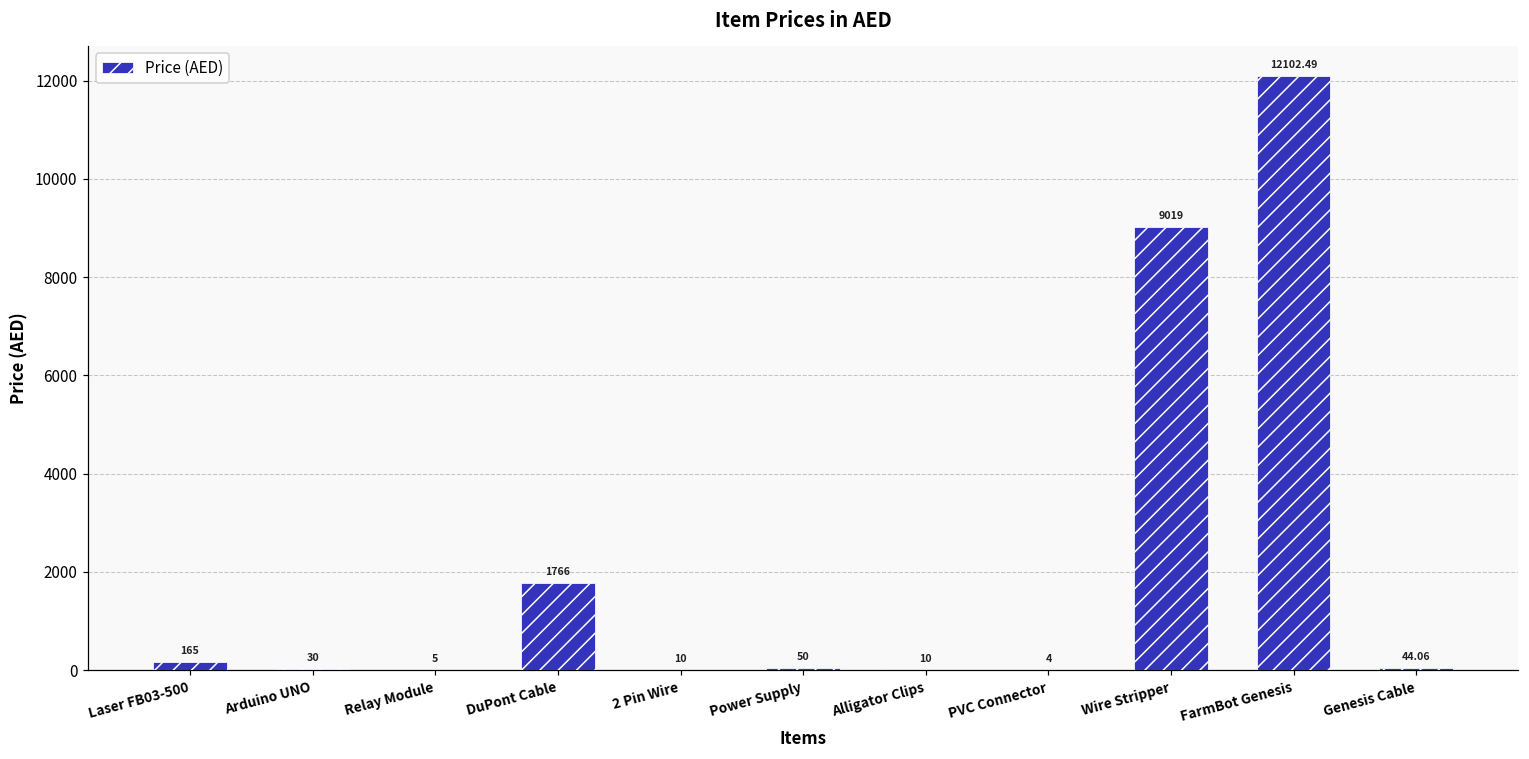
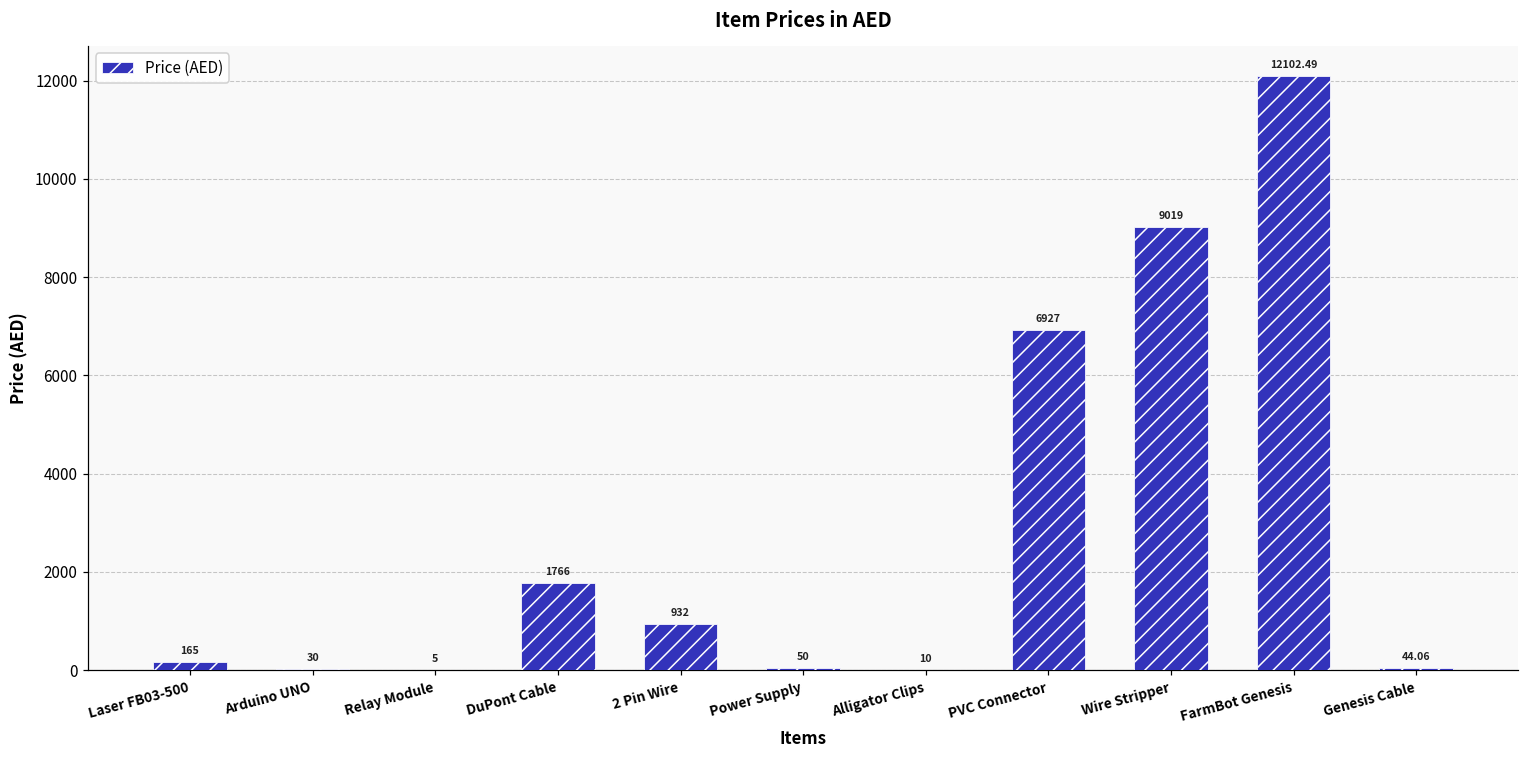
  {
    "Laser FB03-500": 165,
    "Arduino UNO": 30,
    "Relay Module": 5,
    "DuPont Cable": 1766,
-   "2 Pin Wire": 10,
+   "2 Pin Wire": 932,
    "Power Supply": 50,
    "Alligator Clips": 10,
-   "PVC Connector": 4,
+   "PVC Connector": 6927,
    "Wire Stripper": 9019,
    "FarmBot Genesis": 12102.49,
    "Genesis Cable": 44.06
  }
